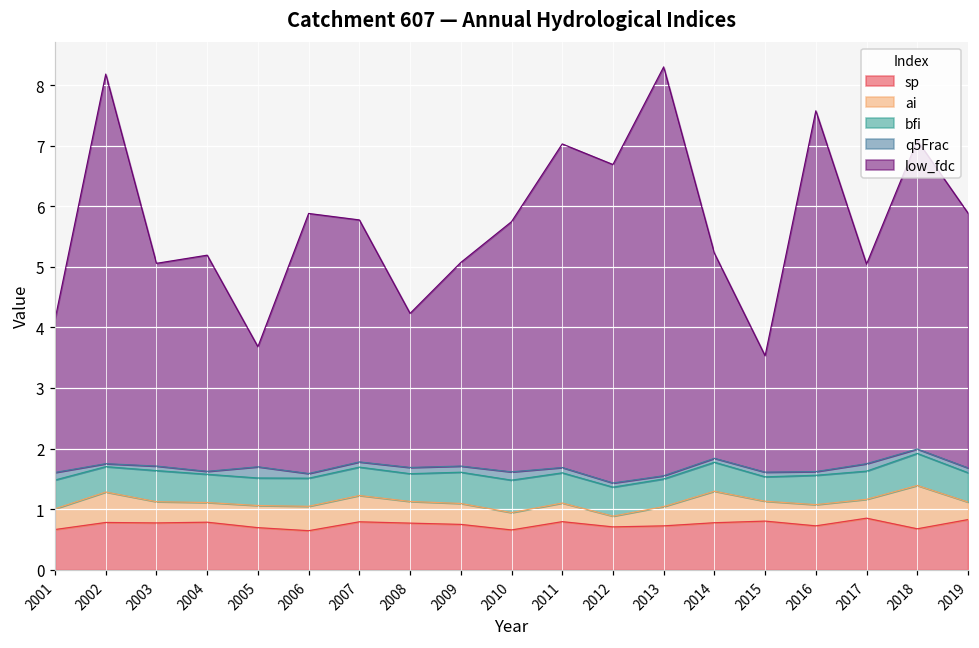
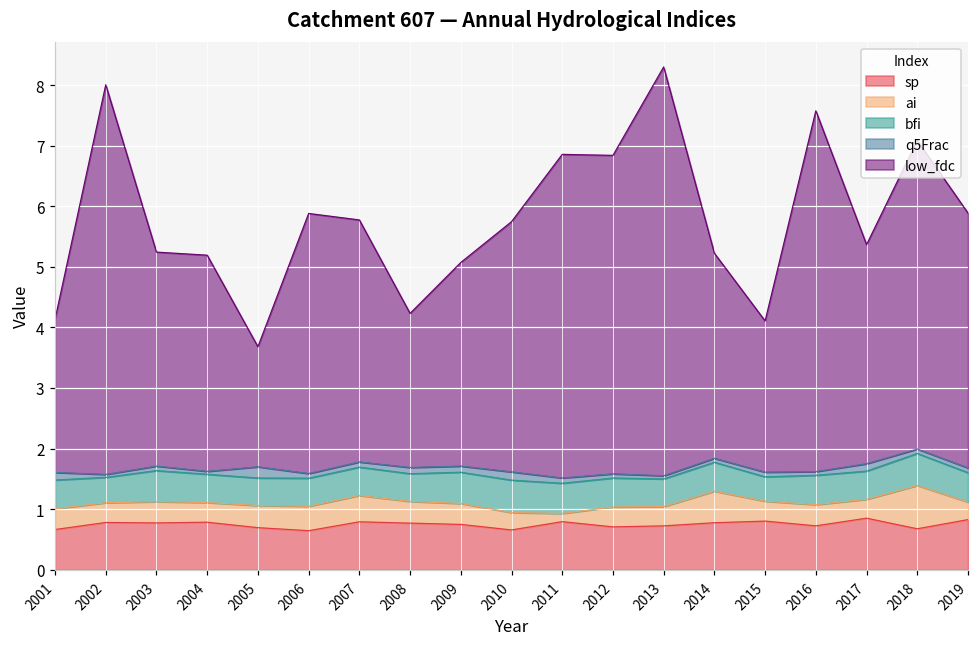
  {
    "sp": {
      "2001": 0.7,
      "2002": 0.8,
      "2003": 0.8,
      "2004": 0.8,
      "2005": 0.7,
      "2006": 0.6,
      "2007": 0.8,
      "2008": 0.8,
      "2009": 0.7,
      "2010": 0.7,
      "2011": 0.8,
      "2012": 0.7,
      "2013": 0.7,
      "2014": 0.8,
      "2015": 0.8,
      "2016": 0.7,
      "2017": 0.8,
      "2018": 0.7,
      "2019": 0.8
    },
    "ai": {
      "2001": 0.3,
-     "2002": 0.5,
+     "2002": 0.3,
      "2003": 0.4,
      "2004": 0.3,
      "2005": 0.4,
      "2006": 0.4,
      "2007": 0.4,
      "2008": 0.4,
      "2009": 0.3,
      "2010": 0.3,
-     "2011": 0.3,
-     "2012": 0.2,
+     "2011": 0.1,
+     "2012": 0.3,
      "2013": 0.3,
      "2014": 0.5,
      "2015": 0.3,
      "2016": 0.4,
      "2017": 0.3,
      "2018": 0.7,
      "2019": 0.3
    },
    "low_fdc": {
      "2001": 2.5,
      "2002": 6.4,
-     "2003": 3.3,
+     "2003": 3.5,
      "2004": 3.6,
      "2005": 2.0,
      "2006": 4.3,
      "2007": 4.0,
      "2008": 2.5,
      "2009": 3.4,
      "2010": 4.1,
      "2011": 5.3,
      "2012": 5.3,
      "2013": 6.8,
      "2014": 3.4,
-     "2015": 1.9,
+     "2015": 2.5,
      "2016": 6.0,
-     "2017": 3.3,
+     "2017": 3.6,
      "2019": 4.2
    }
  }
